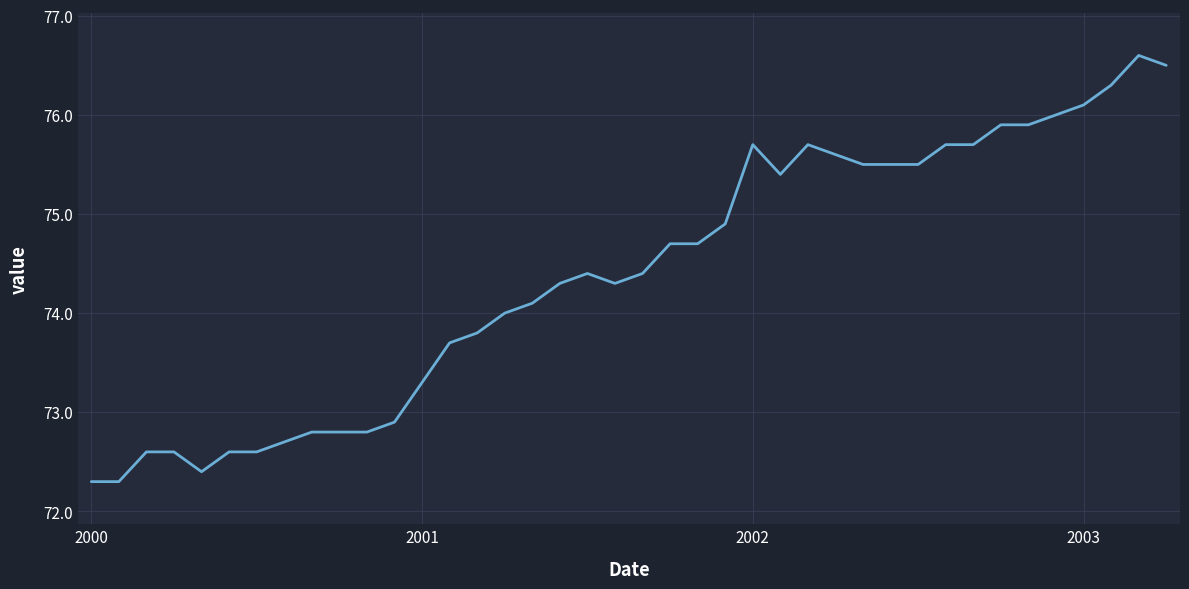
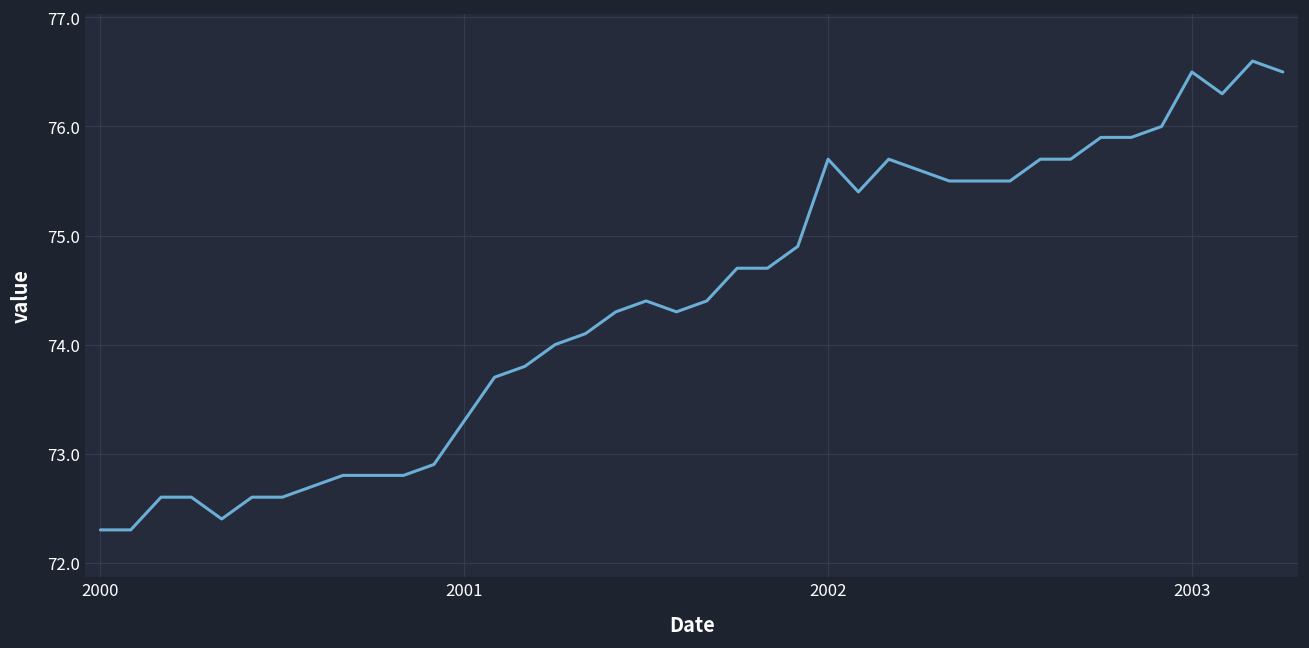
  {
    "2000": 72.3,
    "2001": 73.3,
    "2002": 75.7,
-   "2003": 76.1
+   "2003": 76.5
  }
